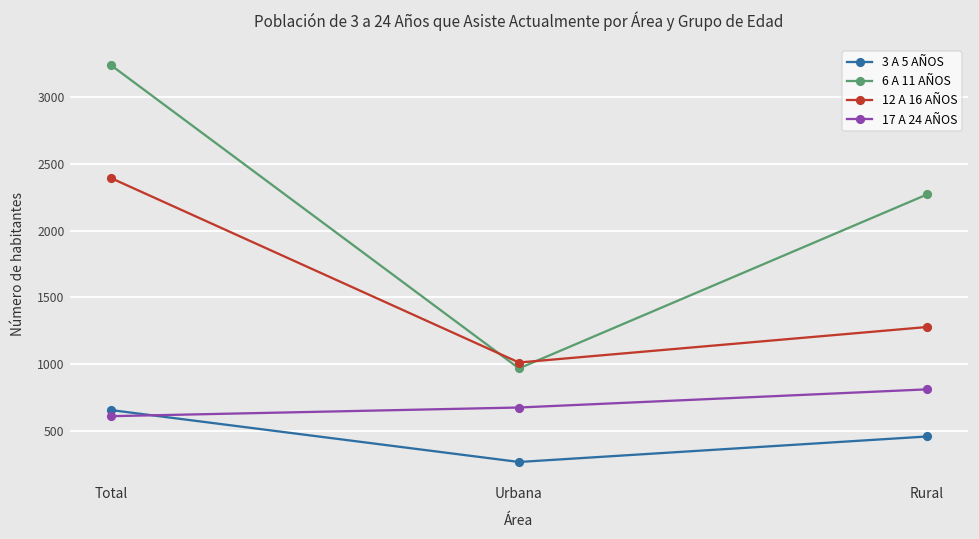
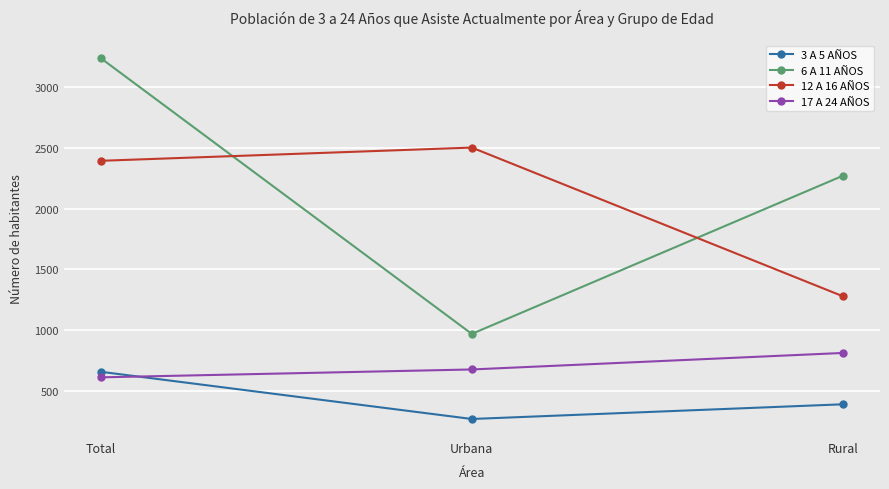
  {
    "3 A 5 AÑOS": {
      "Total": 660,
      "Urbana": 270,
-     "Rural": 460
+     "Rural": 390
    },
    "6 A 11 AÑOS": {
      "Total": 3240,
      "Urbana": 970,
      "Rural": 2270
    },
    "12 A 16 AÑOS": {
      "Total": 2400,
-     "Urbana": 1010,
+     "Urbana": 2500,
      "Rural": 1280
    },
    "17 A 24 AÑOS": {
      "Total": 610,
      "Urbana": 680,
      "Rural": 810
    }
  }
